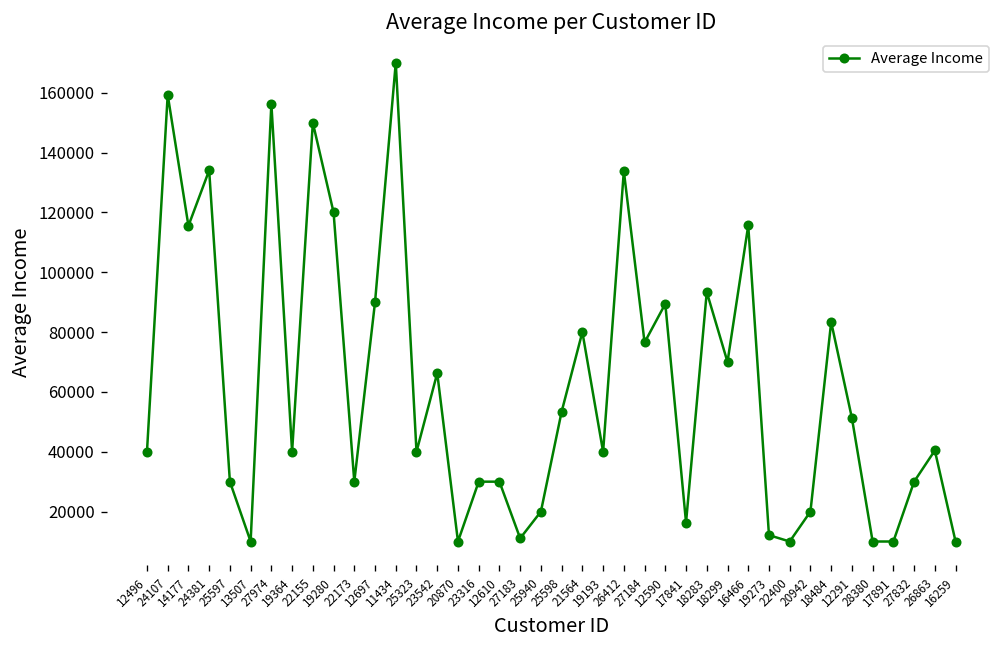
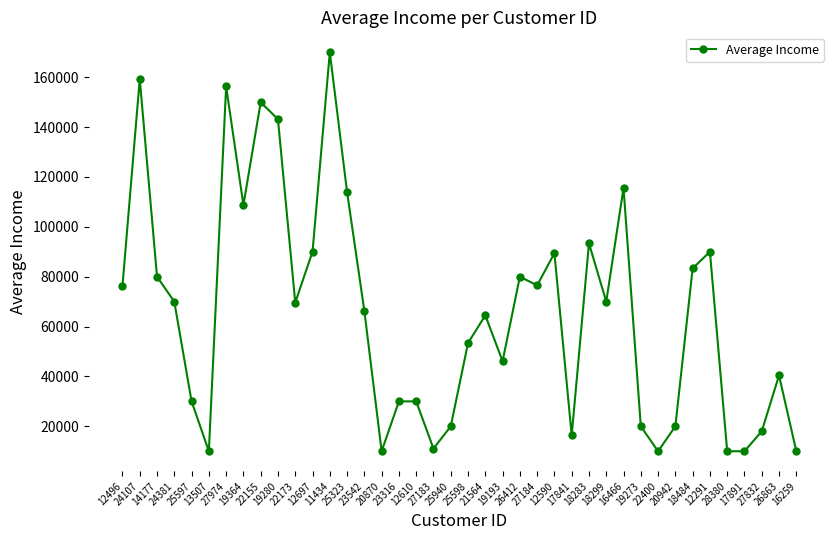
  {
-   "12496": 40000,
+   "12496": 76000,
    "24107": 159000,
-   "14177": 116000,
-   "24381": 134000,
+   "14177": 80000,
+   "24381": 70000,
    "25597": 30000,
    "13507": 10000,
    "27974": 156000,
-   "19364": 40000,
+   "19364": 109000,
    "22155": 150000,
-   "19280": 120000,
-   "22173": 30000,
+   "19280": 143000,
+   "22173": 70000,
    "12697": 90000,
    "11434": 170000,
-   "25323": 40000,
+   "25323": 114000,
    "23542": 66000,
    "20870": 10000,
    "23316": 30000,
    "12610": 30000,
    "27183": 11000,
    "25940": 20000,
    "25598": 53000,
-   "21564": 80000,
-   "19193": 40000,
-   "26412": 134000,
+   "21564": 65000,
+   "19193": 46000,
+   "26412": 80000,
    "27184": 77000,
    "12590": 89000,
    "17841": 16000,
    "18283": 93000,
    "18299": 70000,
    "16466": 116000,
-   "19273": 12000,
+   "19273": 20000,
    "22400": 10000,
    "20942": 20000,
    "18484": 83000,
-   "12291": 51000,
+   "12291": 90000,
    "28380": 10000,
    "17891": 10000,
-   "27832": 30000,
+   "27832": 18000,
    "26863": 40000,
    "16259": 10000
  }
